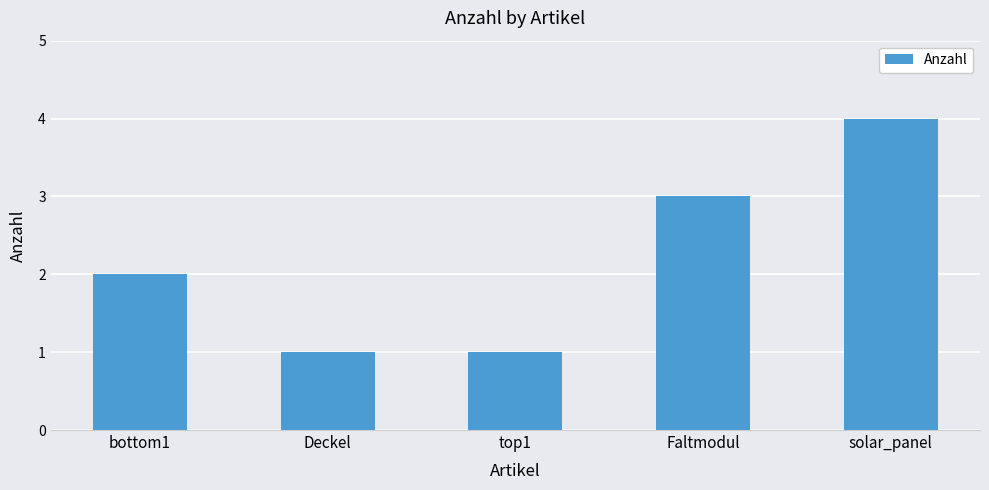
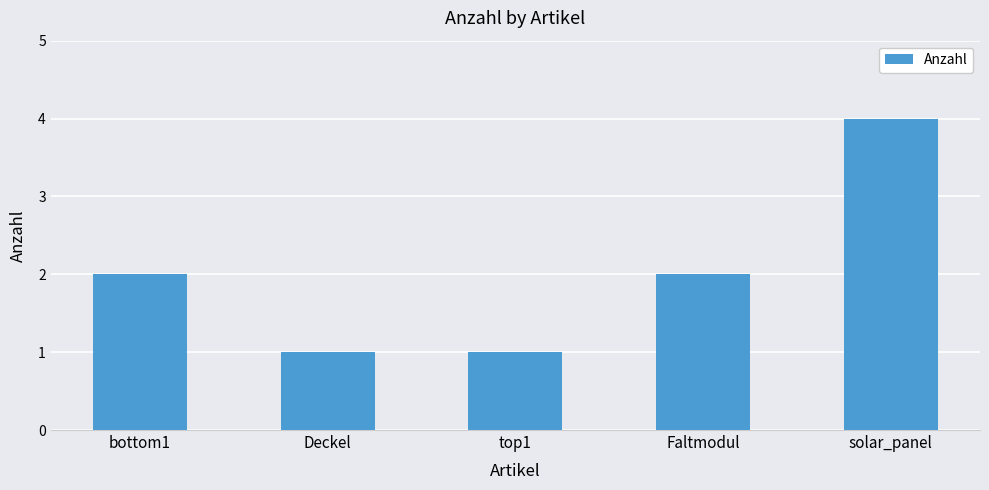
  {
    "bottom1": 2,
    "Deckel": 1,
    "top1": 1,
-   "Faltmodul": 3,
+   "Faltmodul": 2,
    "solar_panel": 4
  }
